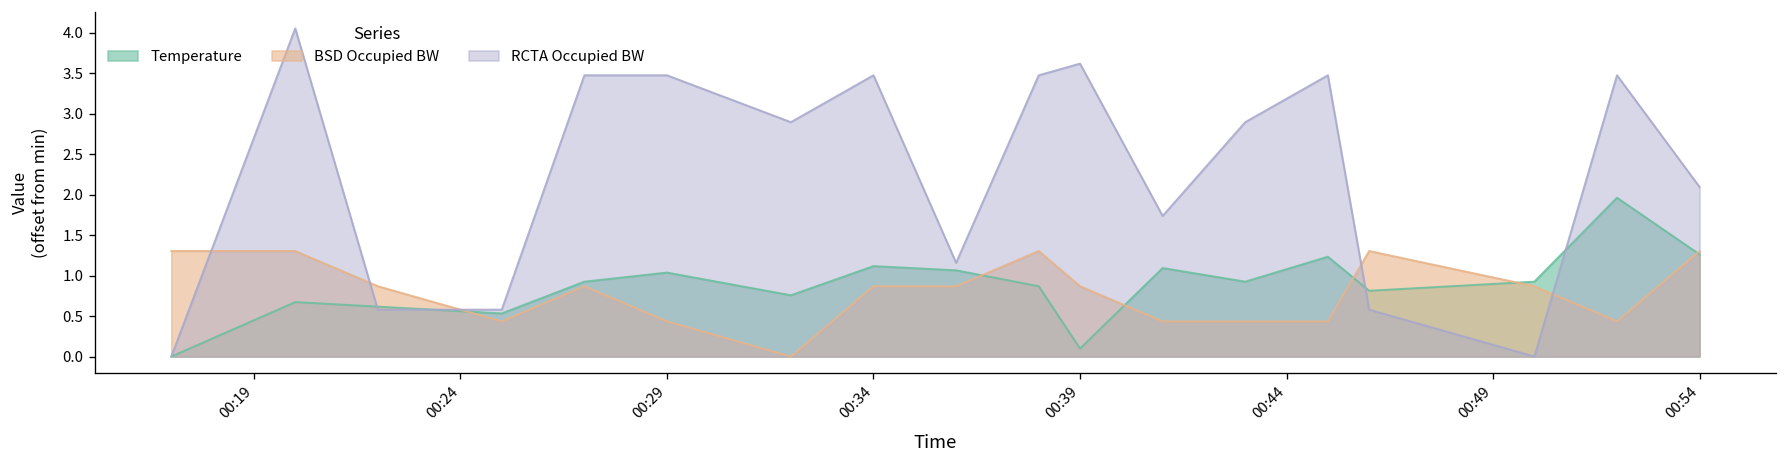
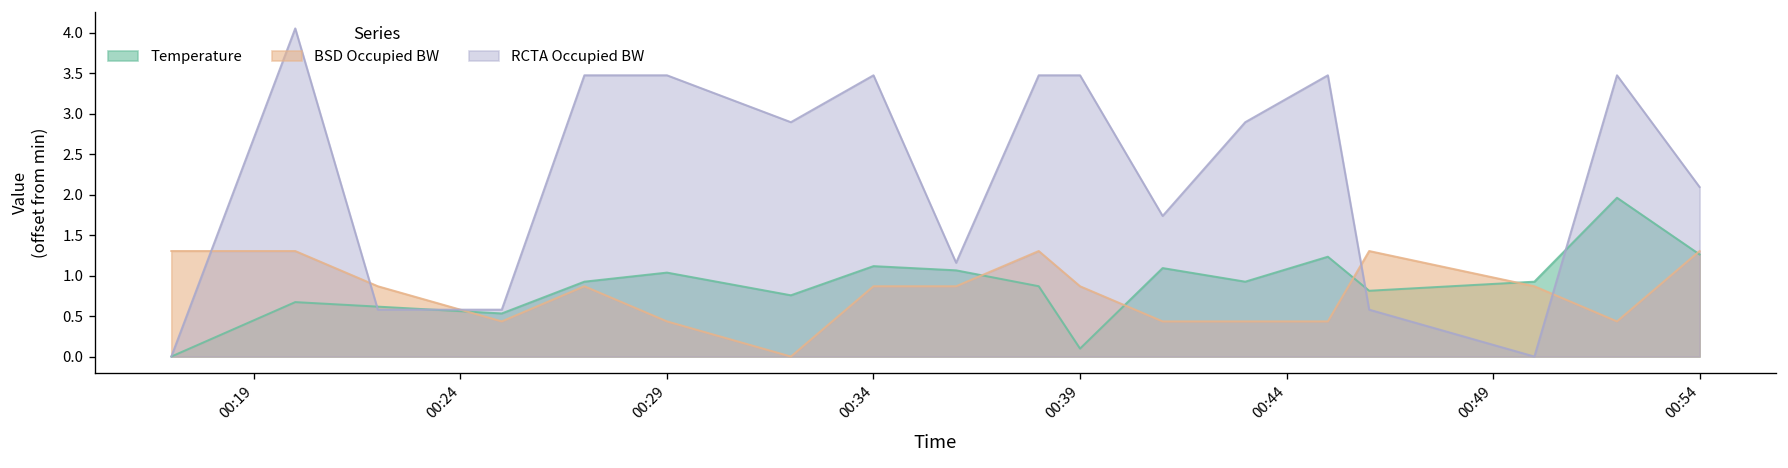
  {
    "Temperature": {
      "00:29": 1.0,
      "00:34": 1.1,
      "00:39": 0.1,
      "00:54": 1.3
    },
    "BSD Occupied BW": {
      "00:29": 0.4,
      "00:34": 0.9,
      "00:39": 0.9,
      "00:54": 1.3
    },
    "RCTA Occupied BW": {
      "00:29": 3.5,
      "00:34": 3.5,
-     "00:39": 3.6,
+     "00:39": 3.5,
      "00:54": 2.1
    }
  }
